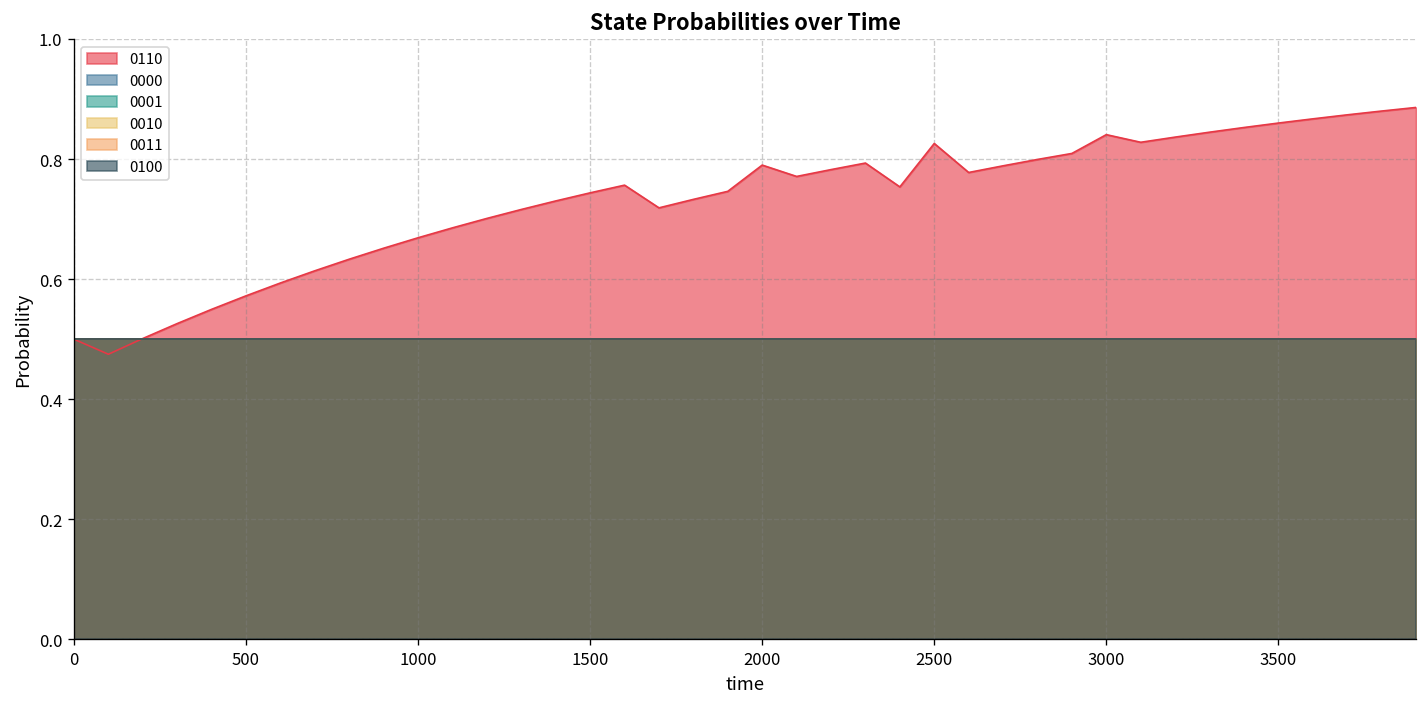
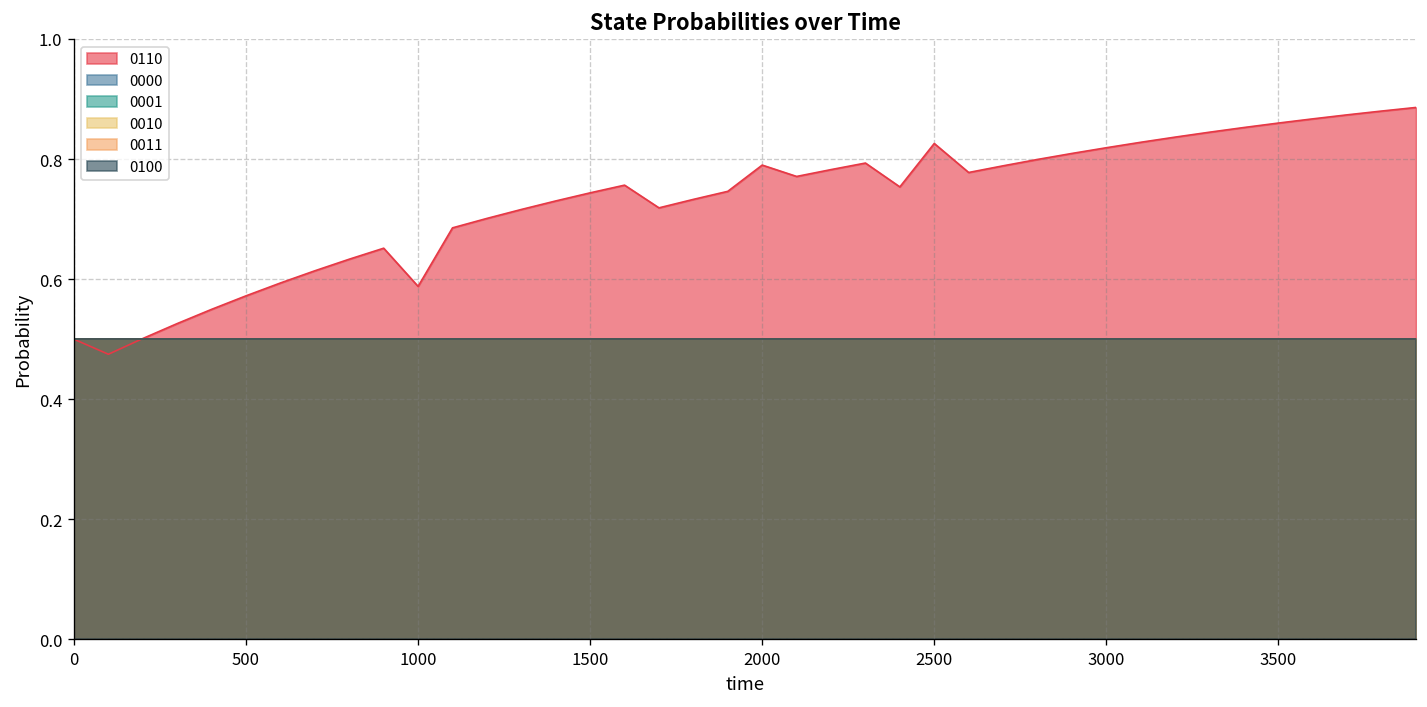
  {
    "0110": {
      "500": 0.57,
-     "1000": 0.67,
+     "1000": 0.59,
      "1500": 0.74,
      "2000": 0.79,
      "2500": 0.83,
-     "3000": 0.84,
+     "3000": 0.82,
      "3500": 0.86
    },
    "0100": {
      "500": 0.50,
      "1000": 0.50,
      "1500": 0.50,
      "2000": 0.50,
      "2500": 0.50,
      "3000": 0.50,
      "3500": 0.50
    }
  }
